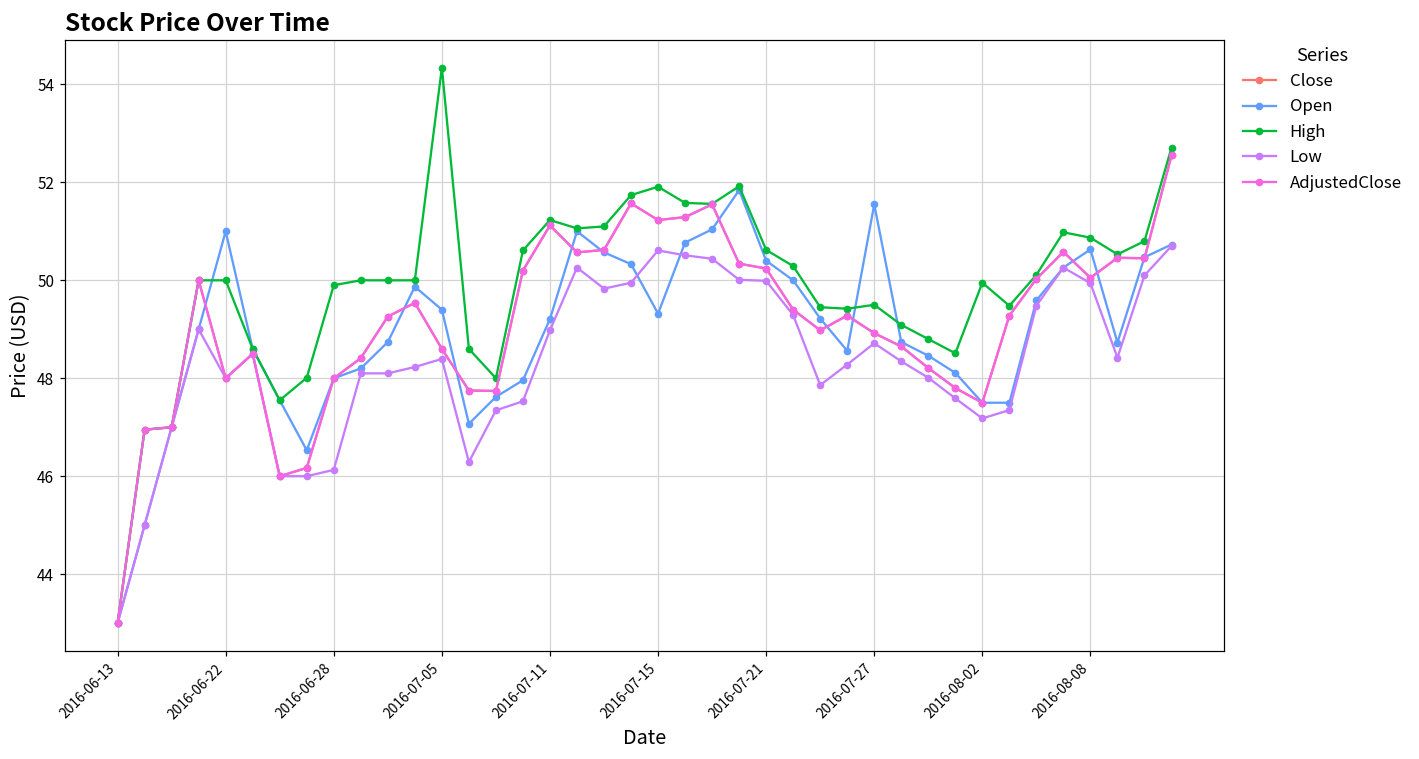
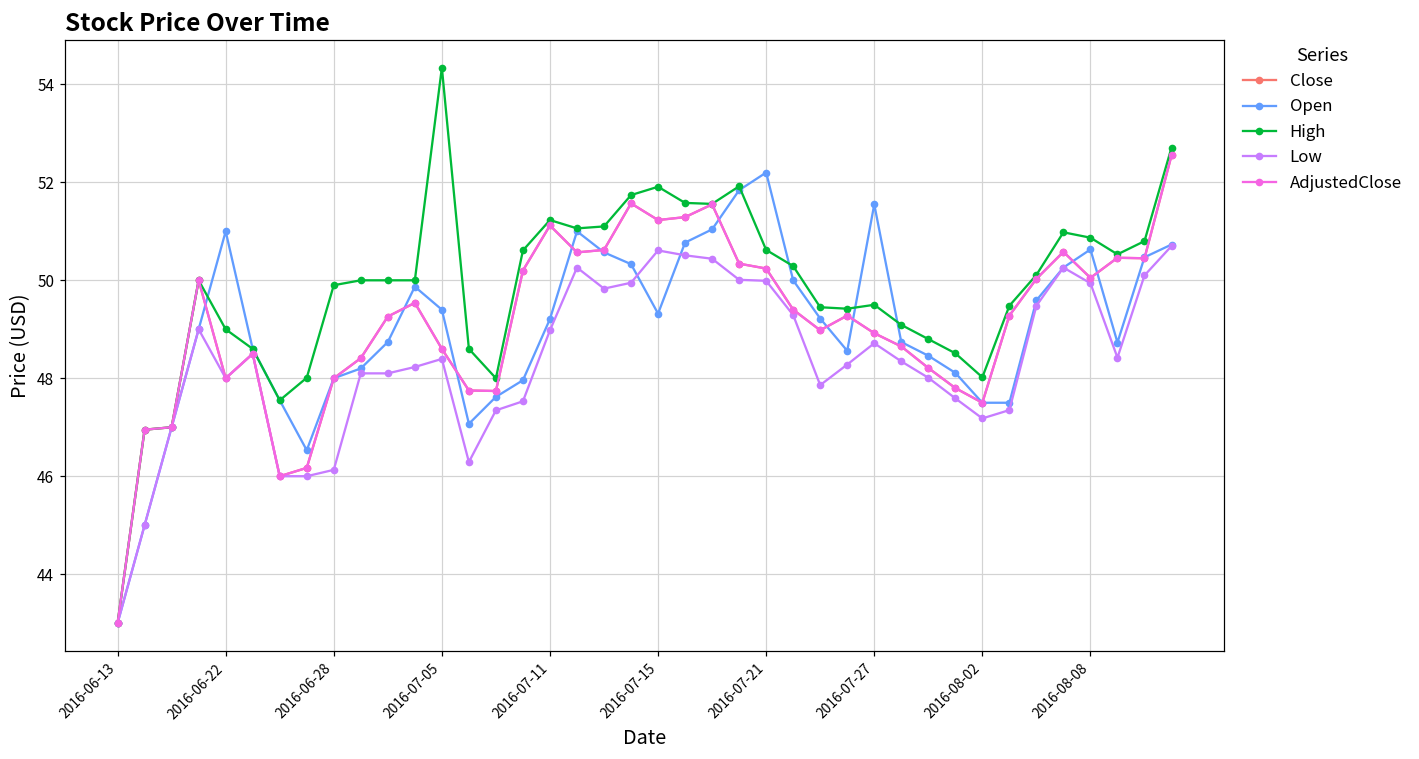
  {
    "Open": {
      "2016-06-22": 51.0,
      "2016-07-05": 49.4,
      "2016-07-11": 49.2,
      "2016-07-15": 49.3,
-     "2016-07-21": 50.4,
+     "2016-07-21": 52.2,
      "2016-07-27": 51.6,
      "2016-08-08": 50.6
    },
    "High": {
-     "2016-06-22": 50,
+     "2016-06-22": 49,
      "2016-06-28": 49.9,
      "2016-07-05": 54.3,
      "2016-07-11": 51.2,
      "2016-07-15": 51.9,
      "2016-07-21": 50.6,
      "2016-07-27": 49.5,
-     "2016-08-02": 50.0,
+     "2016-08-02": 48.0,
      "2016-08-08": 50.9
    }
  }
